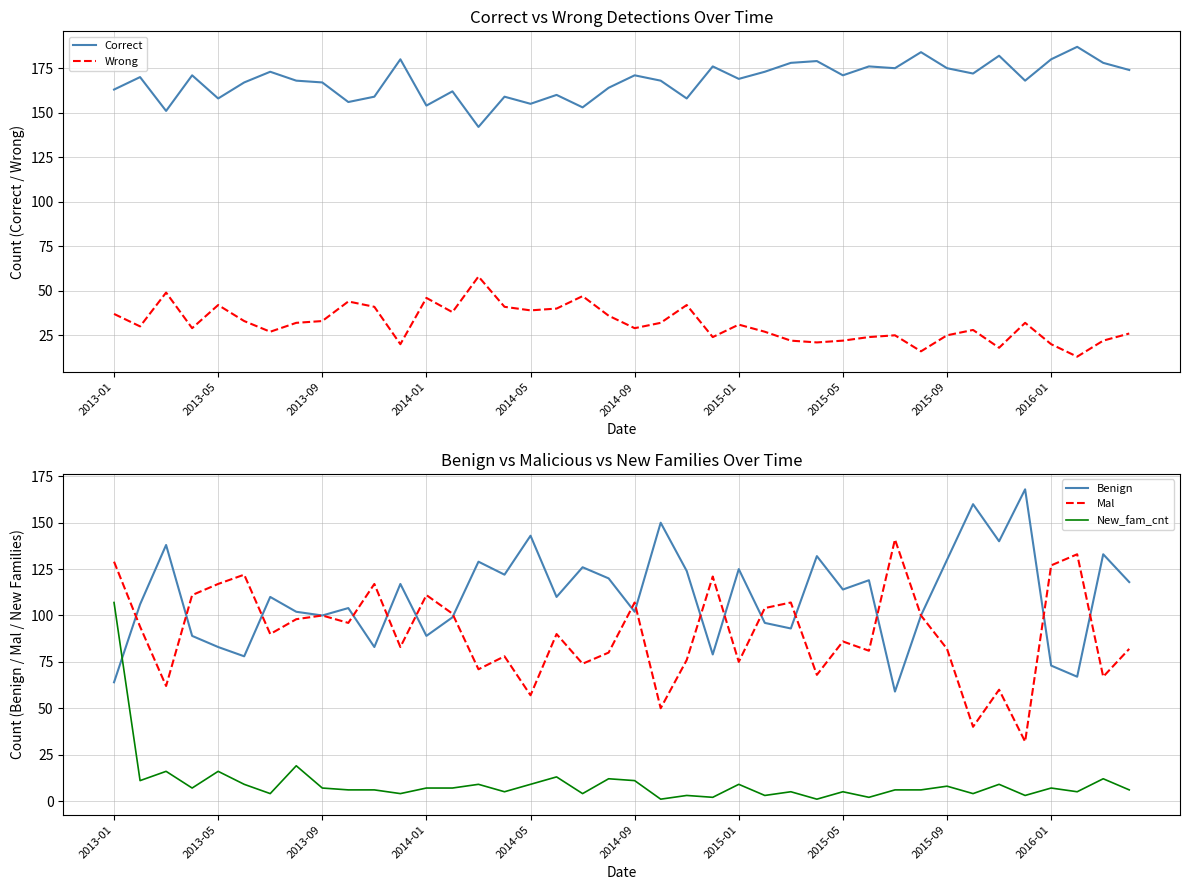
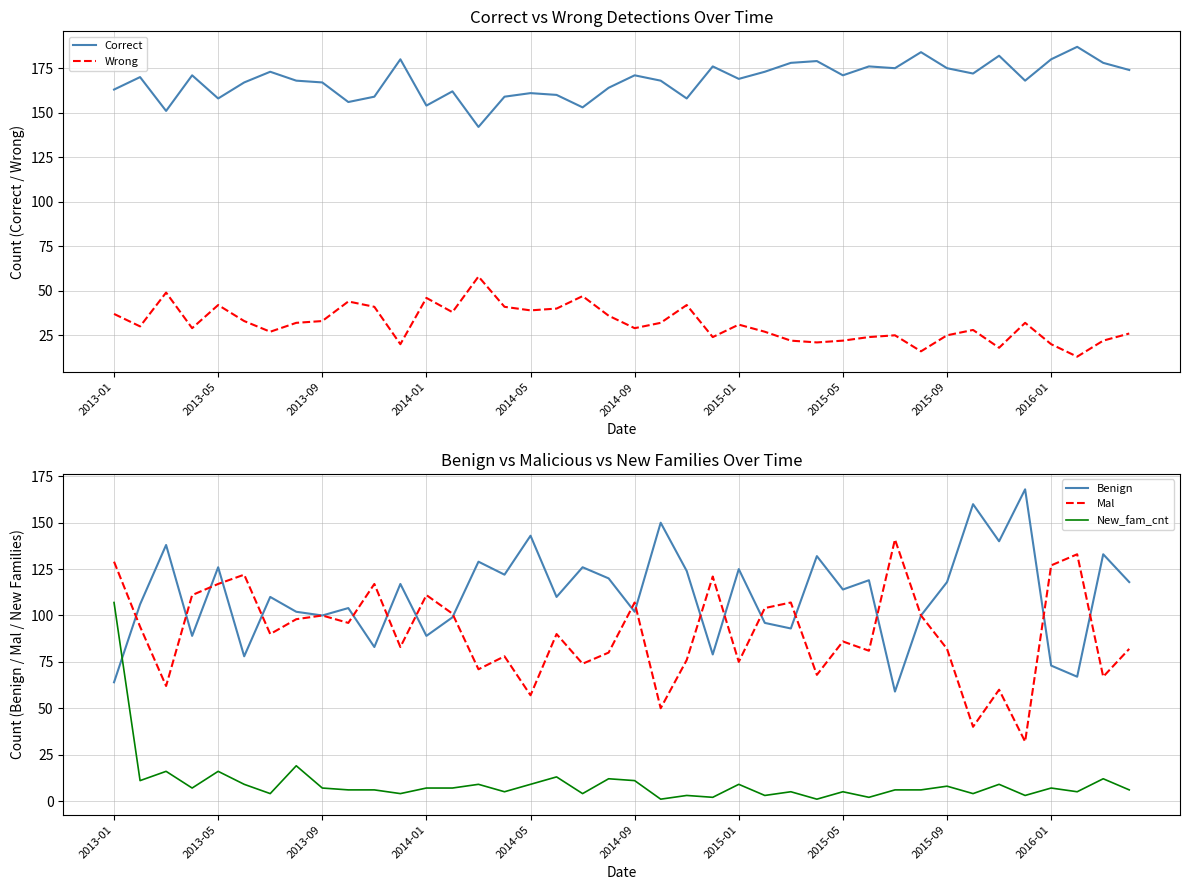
  {
    "Correct vs Wrong Detections Over Time": {
      "Correct": {
        "2013-01": 163,
        "2013-05": 158,
        "2013-09": 167,
        "2014-01": 154,
-       "2014-05": 155,
+       "2014-05": 161,
        "2014-09": 171,
        "2015-01": 169,
        "2015-05": 171,
        "2015-09": 175,
        "2016-01": 180
      },
      "Wrong": {
        "2013-01": 37,
        "2013-05": 42,
        "2013-09": 33,
        "2014-01": 46,
        "2014-05": 39,
        "2014-09": 29,
        "2015-01": 31,
        "2015-05": 22,
        "2015-09": 25,
        "2016-01": 20
      }
    },
    "Benign vs Malicious vs New Families Over Time": {
      "Benign": {
        "2013-01": 64,
-       "2013-05": 83,
+       "2013-05": 126,
        "2014-01": 89,
        "2014-05": 143,
        "2014-09": 102,
        "2015-01": 125,
        "2015-05": 114,
-       "2015-09": 130,
+       "2015-09": 118,
        "2016-01": 73
      },
      "Mal": {
        "2013-01": 129,
        "2013-05": 117,
        "2014-01": 111,
        "2014-05": 57,
        "2014-09": 107,
        "2015-01": 75,
        "2015-05": 86,
        "2015-09": 82,
        "2016-01": 127
      },
      "New_fam_cnt": {
        "2013-01": 107,
        "2013-05": 16,
        "2013-09": 7,
        "2014-01": 7,
        "2014-05": 9,
        "2014-09": 11,
        "2015-01": 9,
        "2015-05": 5,
        "2015-09": 8,
        "2016-01": 7
      }
    }
  }
